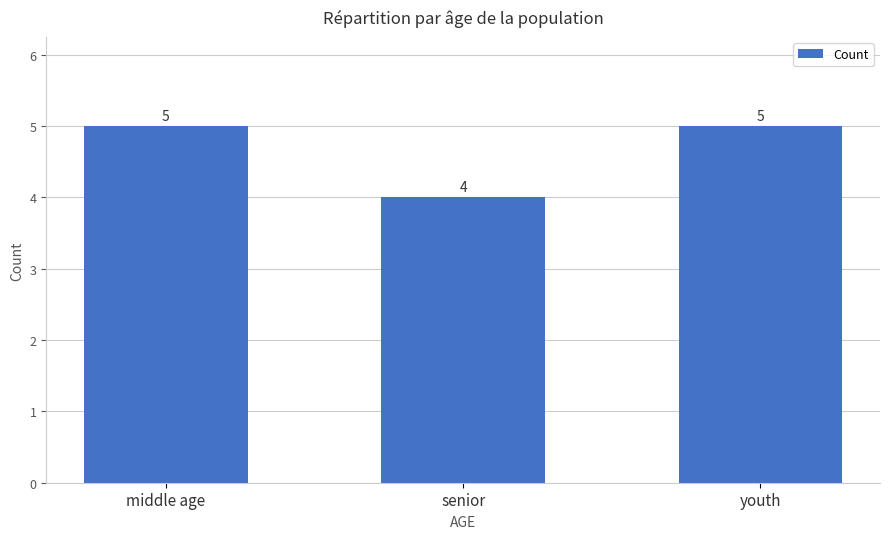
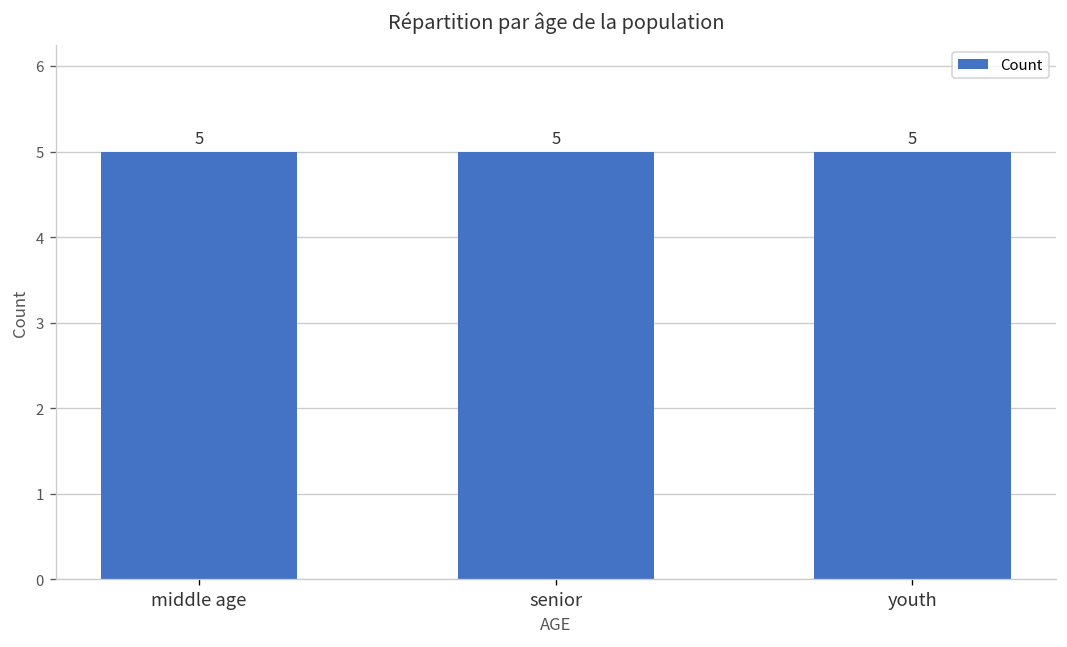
  {
    "middle age": 5,
-   "senior": 4,
+   "senior": 5,
    "youth": 5
  }
